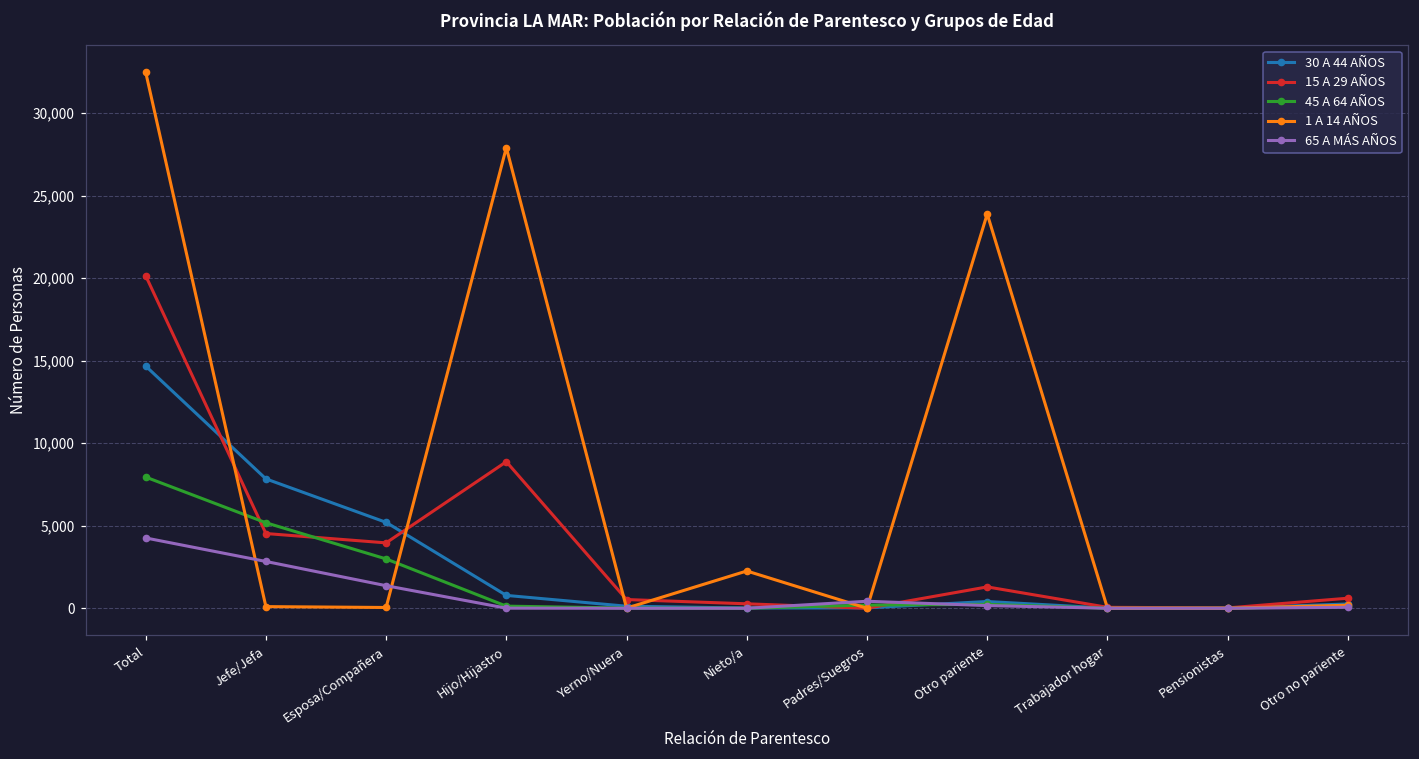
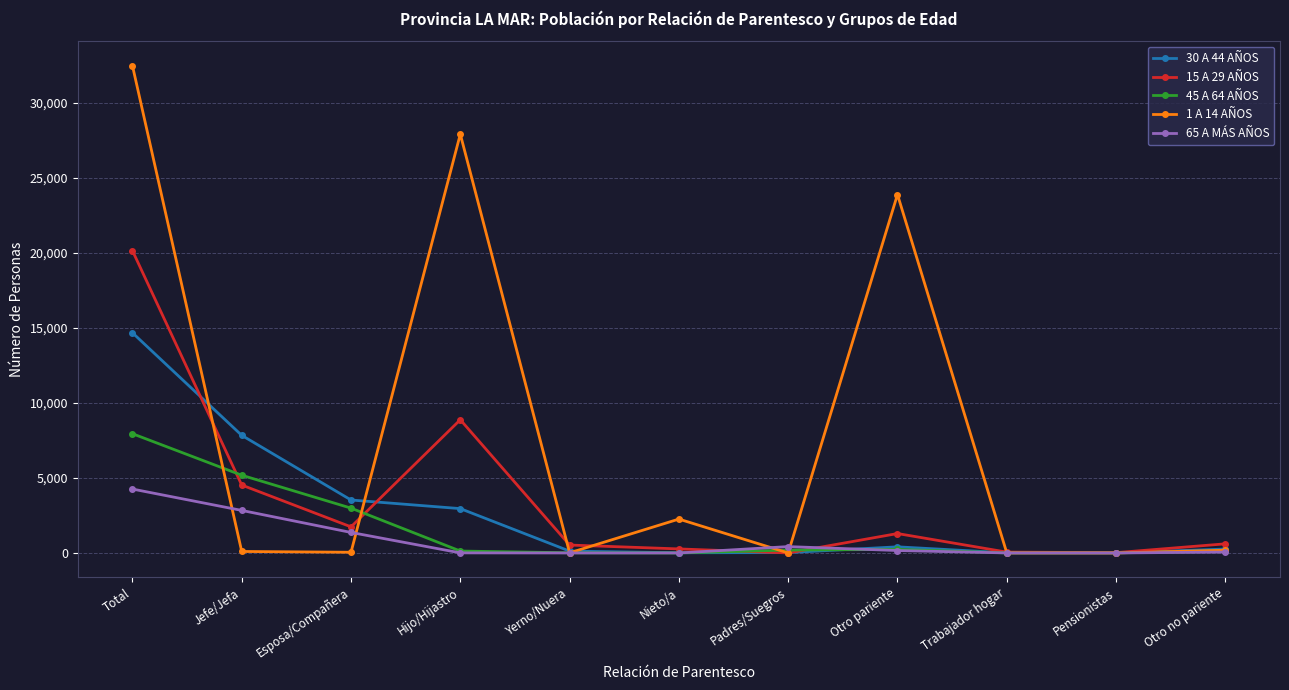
  {
    "30 A 44 AÑOS": {
      "Total": "14,700",
      "Jefe/Jefa": "7,800",
-     "Esposa/Compañera": "5,200",
-     "Hijo/Hijastro": "800",
+     "Esposa/Compañera": "3,500",
+     "Hijo/Hijastro": "3,000",
      "Otro pariente": "400"
    },
    "15 A 29 AÑOS": {
      "Total": "20,100",
      "Jefe/Jefa": "4,500",
-     "Esposa/Compañera": "4,000",
+     "Esposa/Compañera": "1,700",
      "Hijo/Hijastro": "8,900",
      "Yerno/Nuera": "500",
      "Nieto/a": "300",
      "Otro pariente": "1,300",
      "Otro no pariente": "600"
    },
    "45 A 64 AÑOS": {
      "Total": "7,900",
      "Jefe/Jefa": "5,200",
      "Esposa/Compañera": "3,000"
    },
    "1 A 14 AÑOS": {
      "Total": "32,500",
      "Jefe/Jefa": "100",
      "Esposa/Compañera": "0",
      "Hijo/Hijastro": "27,900",
      "Nieto/a": "2,300",
      "Otro pariente": "23,900"
    },
    "65 A MÁS AÑOS": {
      "Total": "4,300",
      "Jefe/Jefa": "2,800",
      "Esposa/Compañera": "1,400",
      "Padres/Suegros": "400"
    }
  }
